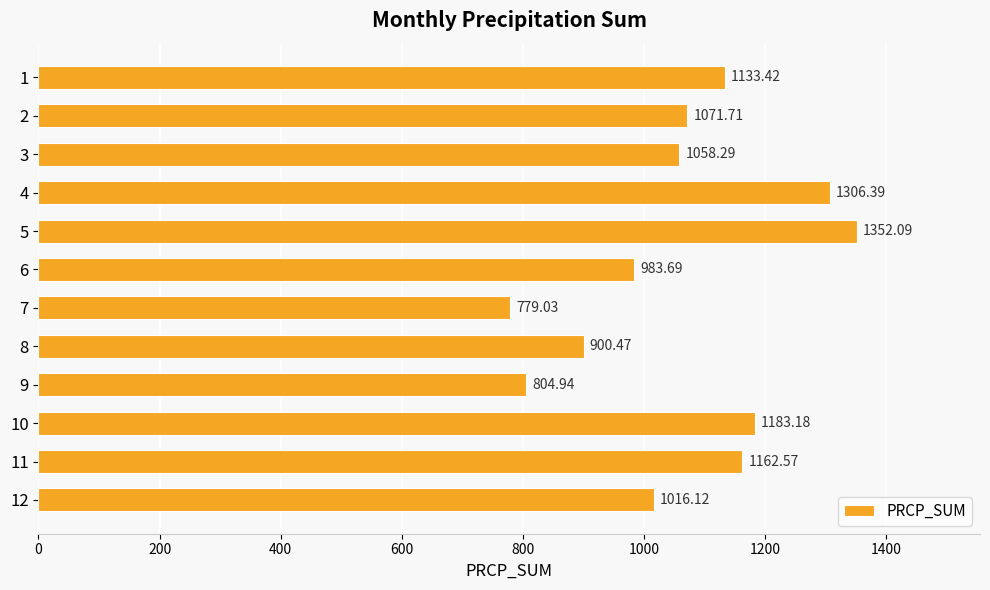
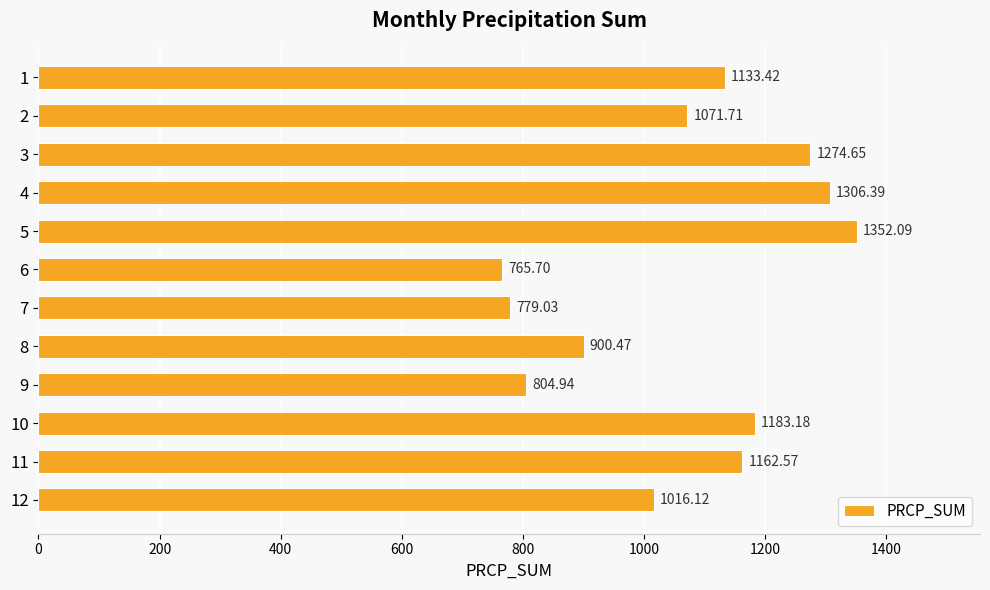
  {
    "1": 1133.42,
    "2": 1071.71,
-   "3": 1058.29,
+   "3": 1274.65,
    "4": 1306.39,
    "5": 1352.09,
-   "6": 983.69,
+   "6": 765.70,
    "7": 779.03,
    "8": 900.47,
    "9": 804.94,
    "10": 1183.18,
    "11": 1162.57,
    "12": 1016.12
  }
